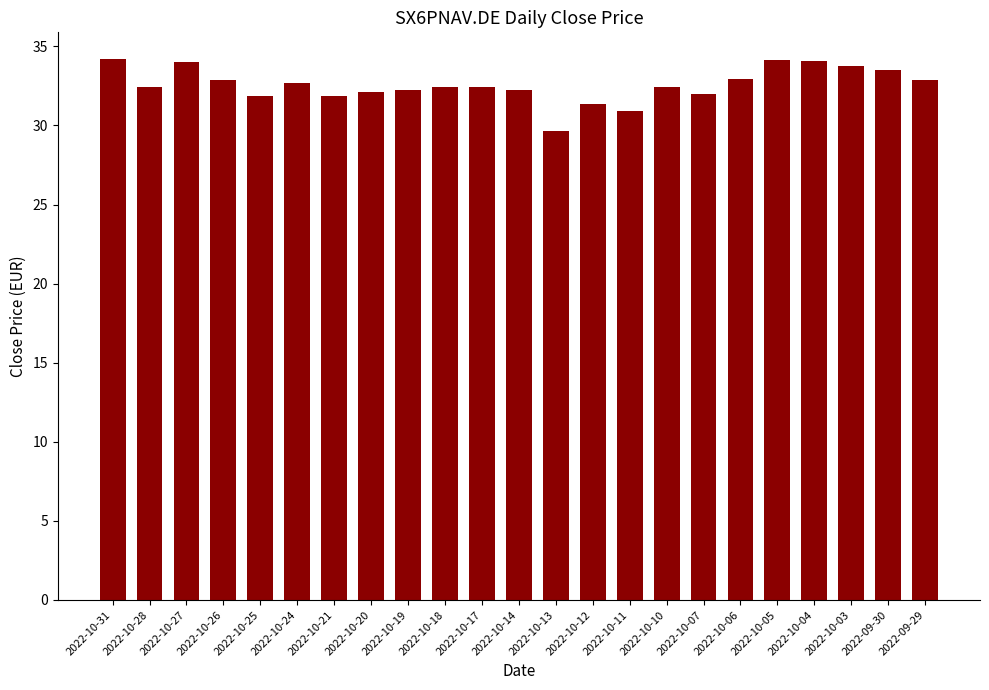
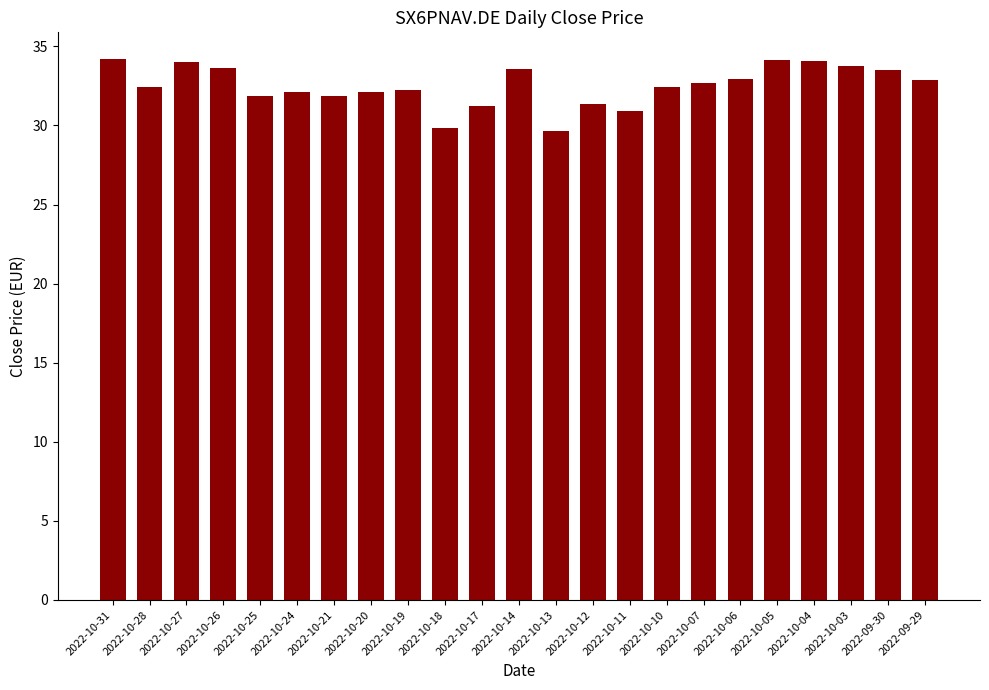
  {
    "2022-10-31": 34.2,
    "2022-10-28": 32.4,
    "2022-10-27": 34.0,
-   "2022-10-26": 32.9,
+   "2022-10-26": 33.6,
    "2022-10-25": 31.8,
-   "2022-10-24": 32.7,
+   "2022-10-24": 32.1,
    "2022-10-21": 31.8,
    "2022-10-20": 32.1,
    "2022-10-19": 32.3,
-   "2022-10-18": 32.4,
-   "2022-10-17": 32.5,
-   "2022-10-14": 32.3,
+   "2022-10-18": 29.8,
+   "2022-10-17": 31.2,
+   "2022-10-14": 33.6,
    "2022-10-13": 29.7,
    "2022-10-12": 31.3,
    "2022-10-11": 30.9,
    "2022-10-10": 32.4,
-   "2022-10-07": 32.0,
+   "2022-10-07": 32.7,
    "2022-10-06": 32.9,
    "2022-10-05": 34.1,
    "2022-10-04": 34.1,
    "2022-10-03": 33.7,
    "2022-09-30": 33.5,
    "2022-09-29": 32.9
  }
